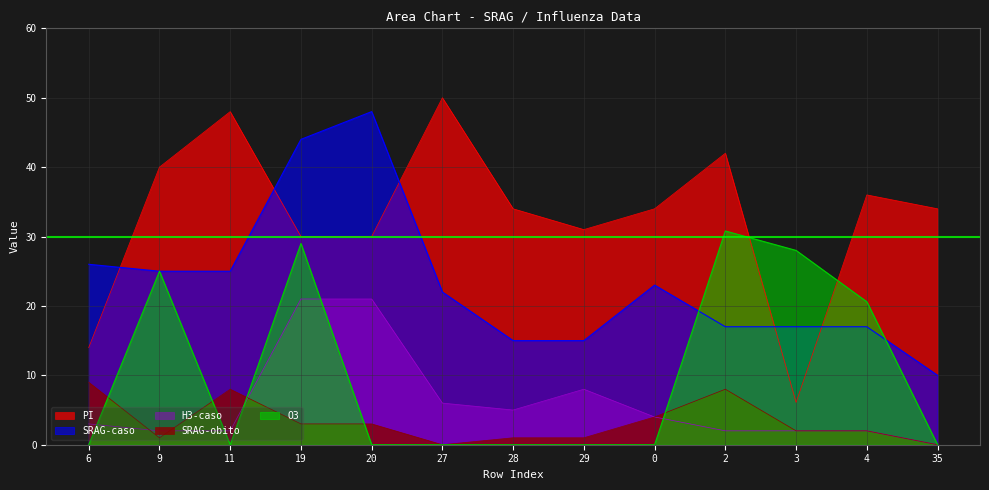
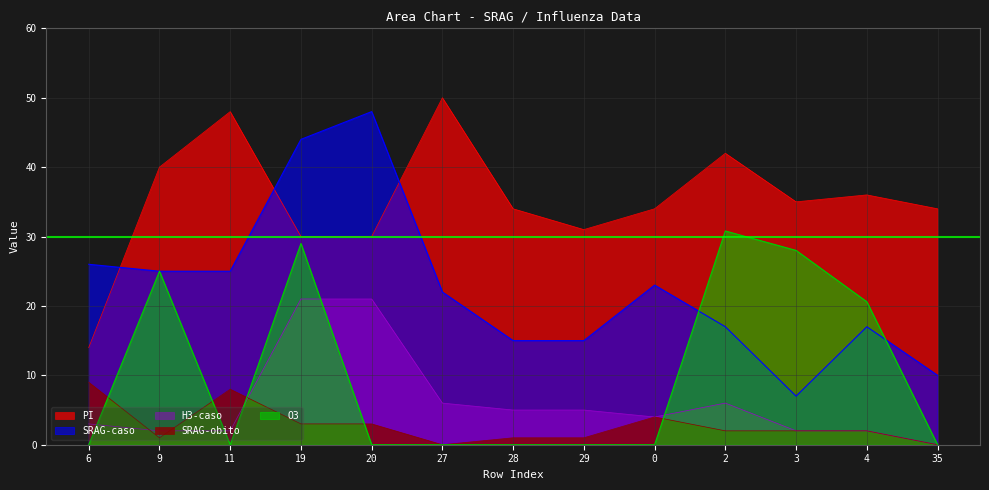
  {
    "PI": {
      "6": 14,
      "9": 40,
      "11": 48,
      "19": 30,
      "20": 30,
      "27": 50,
      "28": 34,
      "29": 31,
      "0": 34,
      "2": 42,
-     "3": 6,
+     "3": 35,
      "4": 36,
      "35": 34
    },
    "SRAG-caso": {
      "6": 26,
      "11": 25,
      "19": 44,
      "20": 48,
      "27": 22,
      "28": 15,
      "29": 15,
      "0": 23,
      "2": 17,
-     "3": 17,
+     "3": 7,
      "4": 17,
      "35": 10
    },
    "H3-caso": {
      "19": 21,
      "20": 21,
      "27": 6,
      "28": 5,
-     "29": 8,
-     "2": 2
+     "29": 5,
+     "2": 6
    },
    "SRAG-obito": {
      "6": 9,
      "11": 8,
      "20": 3,
      "28": 1,
      "29": 1,
-     "2": 8
+     "2": 2
    },
    "O3": {
      "6": 0,
      "11": 0,
      "19": 29,
      "20": 0,
      "28": 0,
      "29": 0,
      "0": 0,
      "2": 31,
      "3": 28,
      "4": 21
    }
  }
